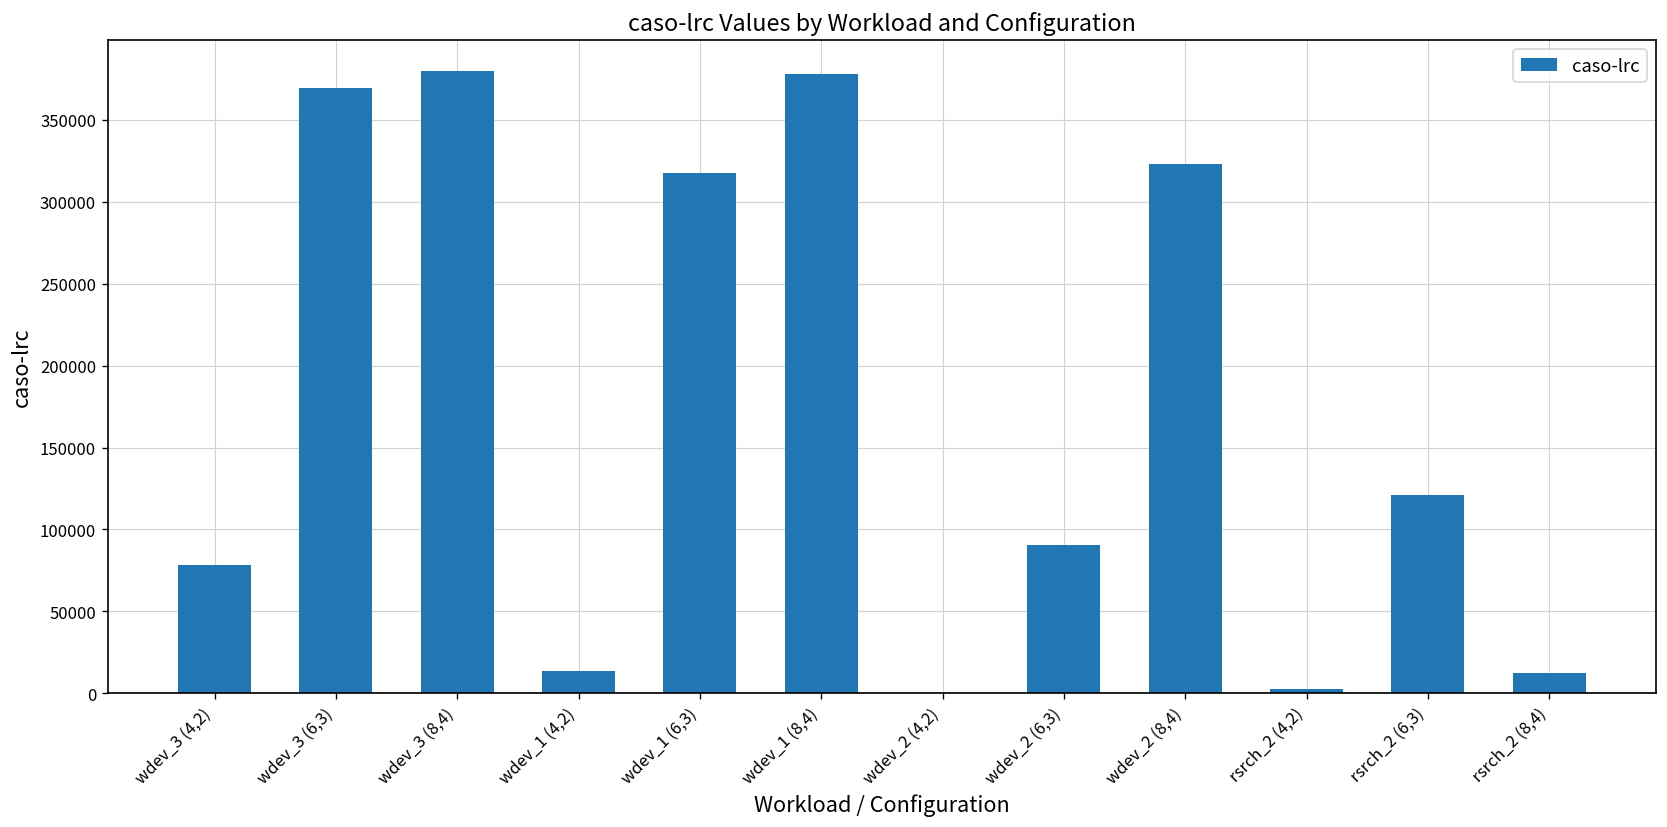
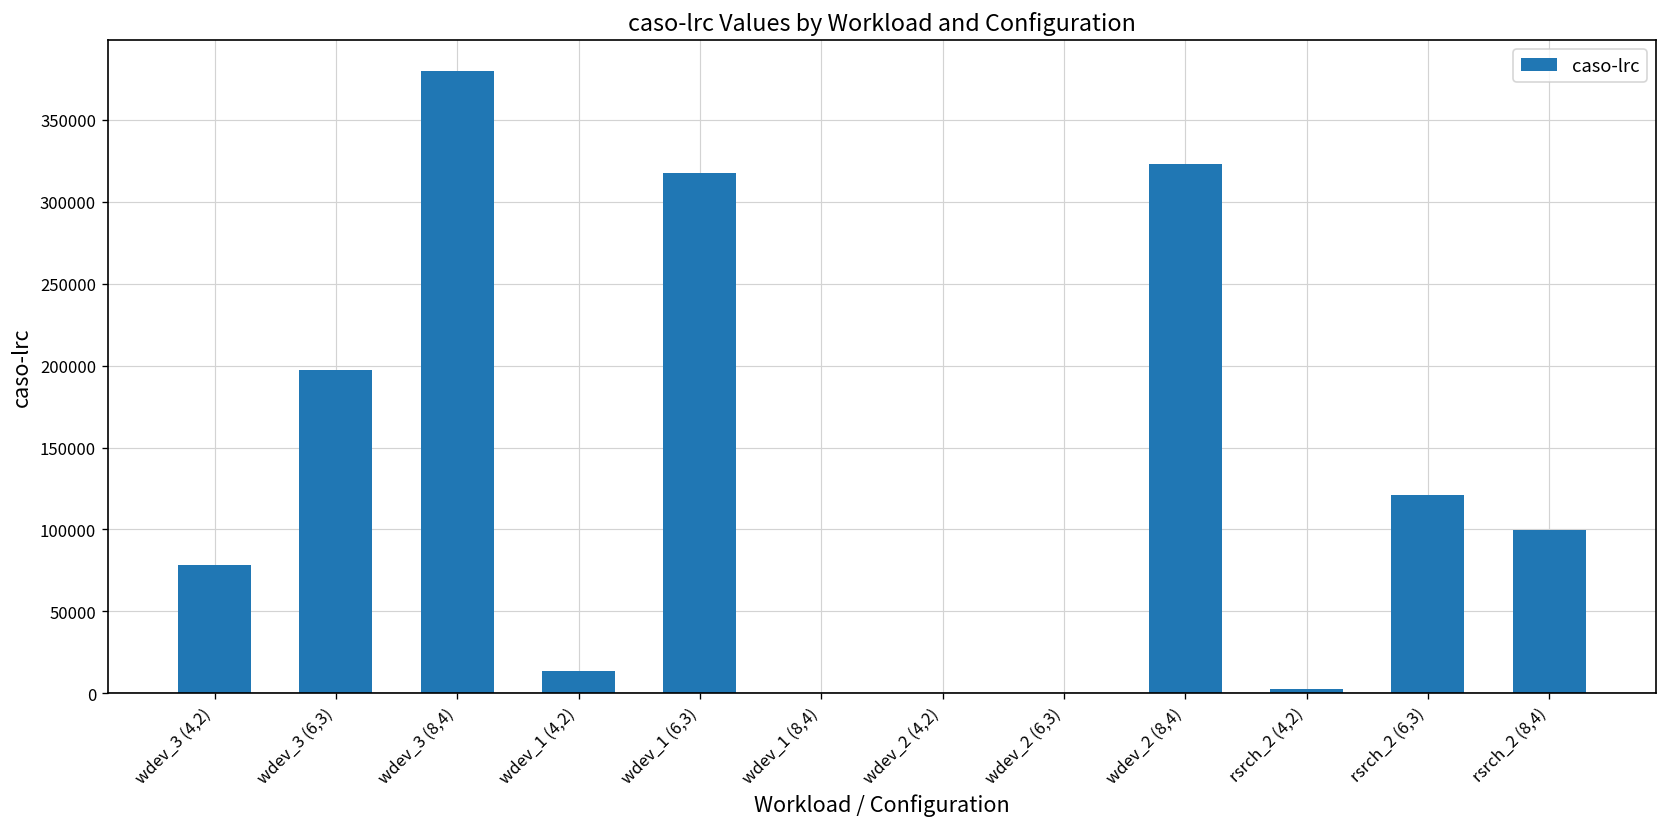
  {
    "wdev_3 (4,2)": 78000,
-   "wdev_3 (6,3)": 370000,
+   "wdev_3 (6,3)": 197000,
    "wdev_3 (8,4)": 380000,
    "wdev_1 (4,2)": 14000,
    "wdev_1 (6,3)": 317000,
-   "wdev_1 (8,4)": 378000,
-   "wdev_2 (6,3)": 90000,
+   "wdev_1 (8,4)": 0,
+   "wdev_2 (6,3)": 0,
    "wdev_2 (8,4)": 323000,
    "rsrch_2 (4,2)": 3000,
    "rsrch_2 (6,3)": 121000,
-   "rsrch_2 (8,4)": 12000
+   "rsrch_2 (8,4)": 100000
  }
